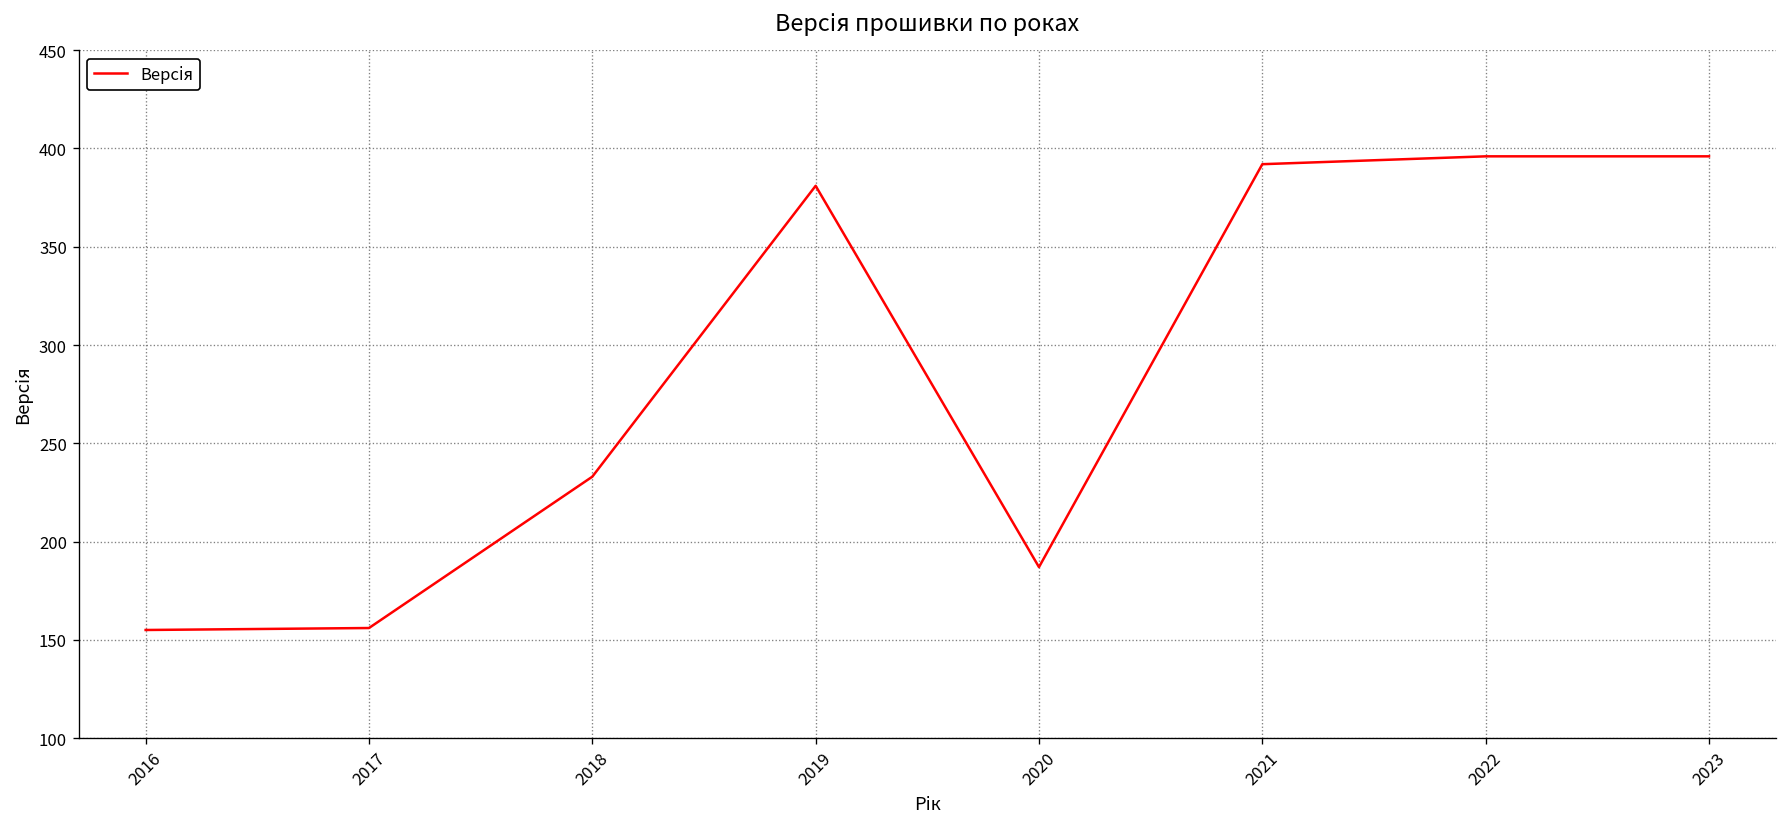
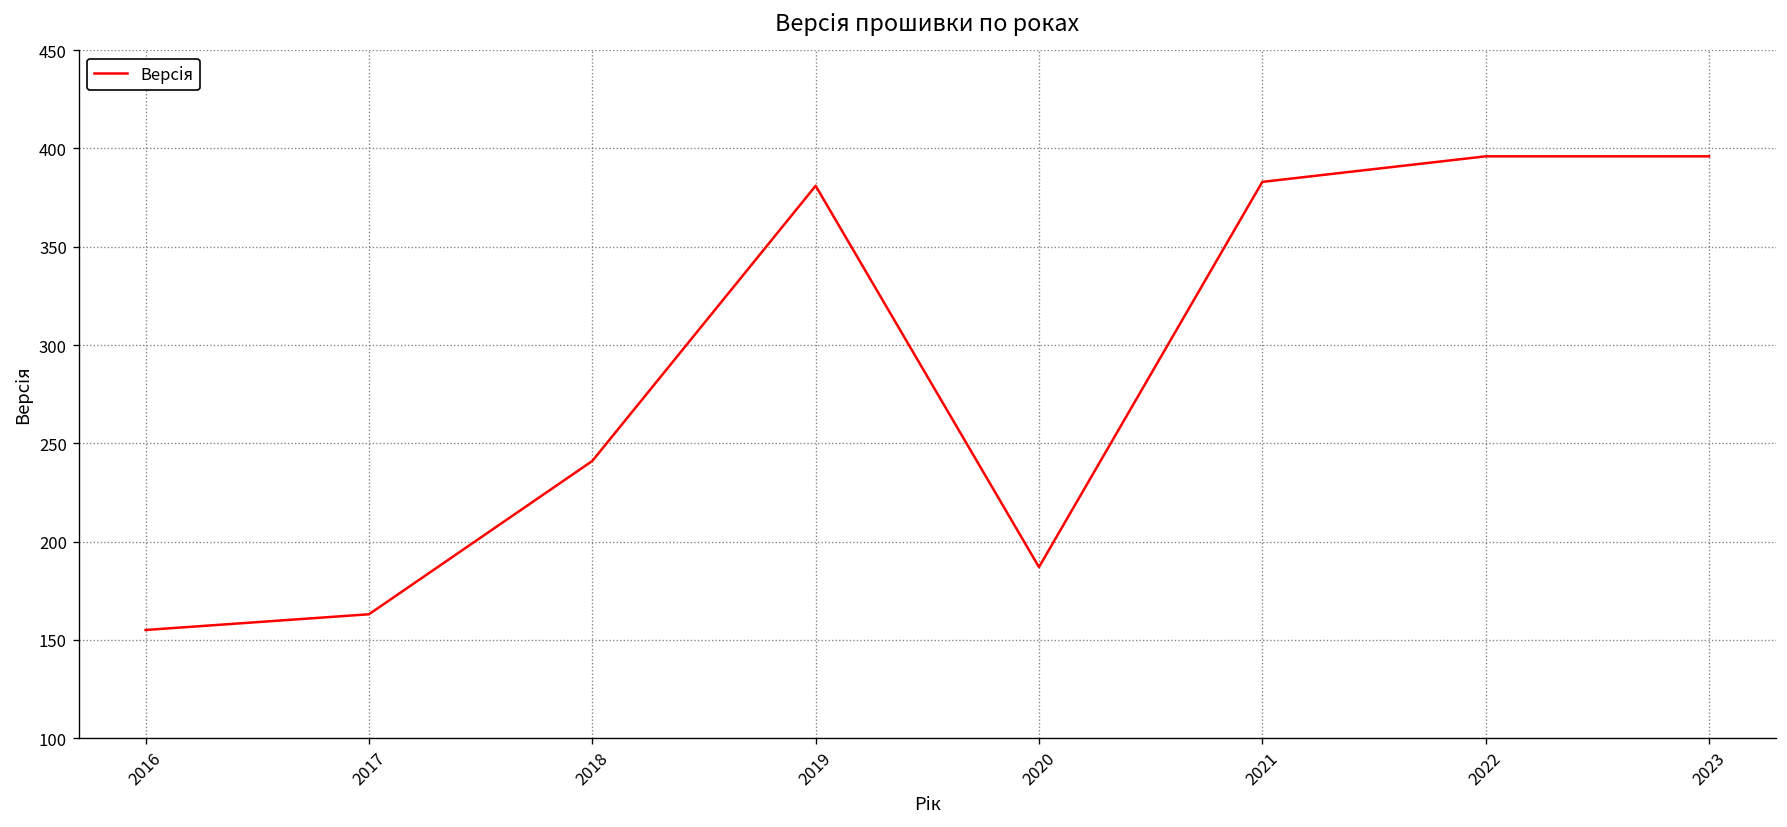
  {
    "2016": 155,
-   "2017": 156,
-   "2018": 233,
+   "2017": 163,
+   "2018": 241,
    "2019": 381,
    "2020": 187,
-   "2021": 392,
+   "2021": 383,
    "2022": 396,
    "2023": 396
  }
